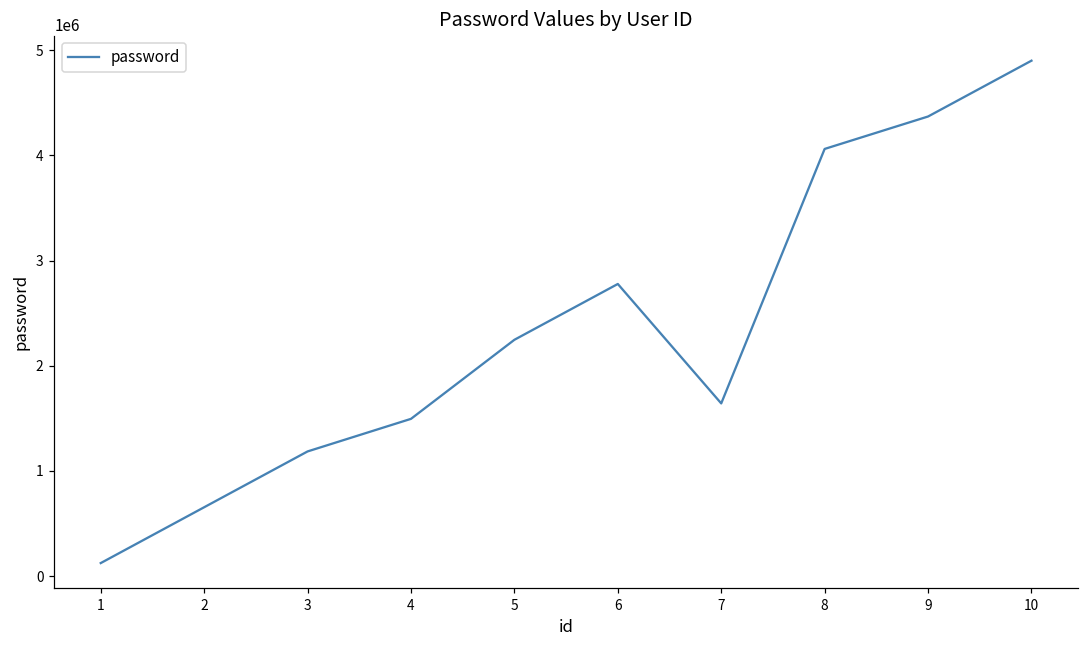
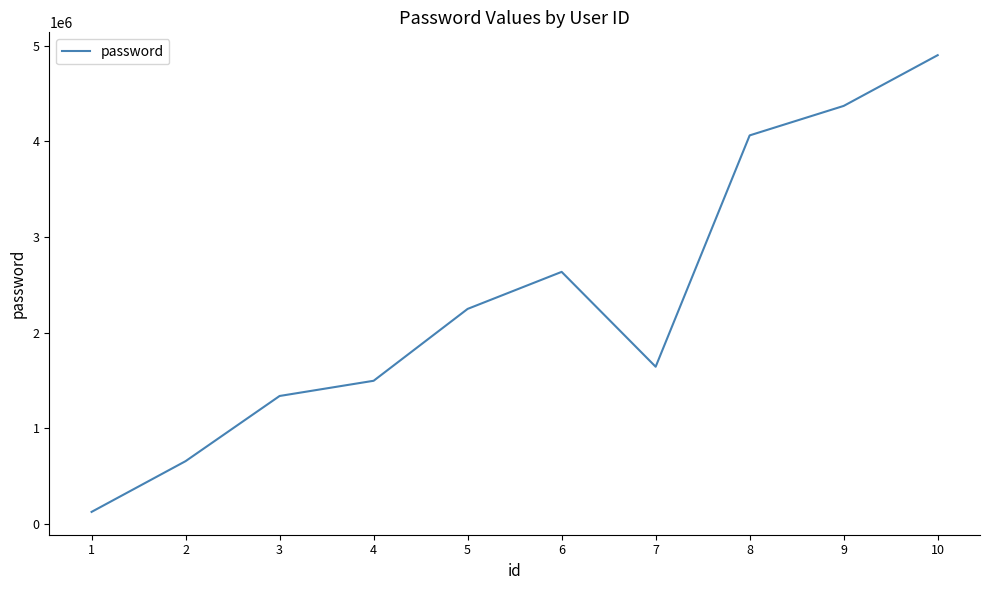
  {
    "1": 100000,
    "2": 700000,
-   "3": 1200000,
+   "3": 1300000,
    "4": 1500000,
    "5": 2200000,
-   "6": 2800000,
+   "6": 2600000,
    "7": 1600000,
    "8": 4100000,
    "9": 4400000,
    "10": 4900000
  }
